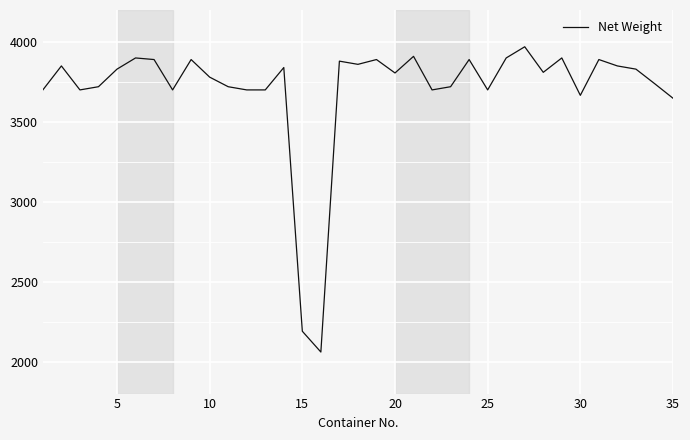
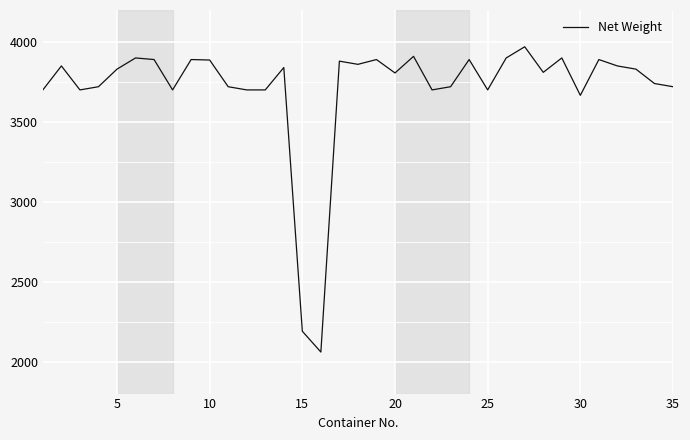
  {
    "5": 3830,
-   "10": 3780,
+   "10": 3890,
    "15": 2190,
    "20": 3810,
    "25": 3700,
    "30": 3670,
-   "35": 3650
+   "35": 3720
  }
